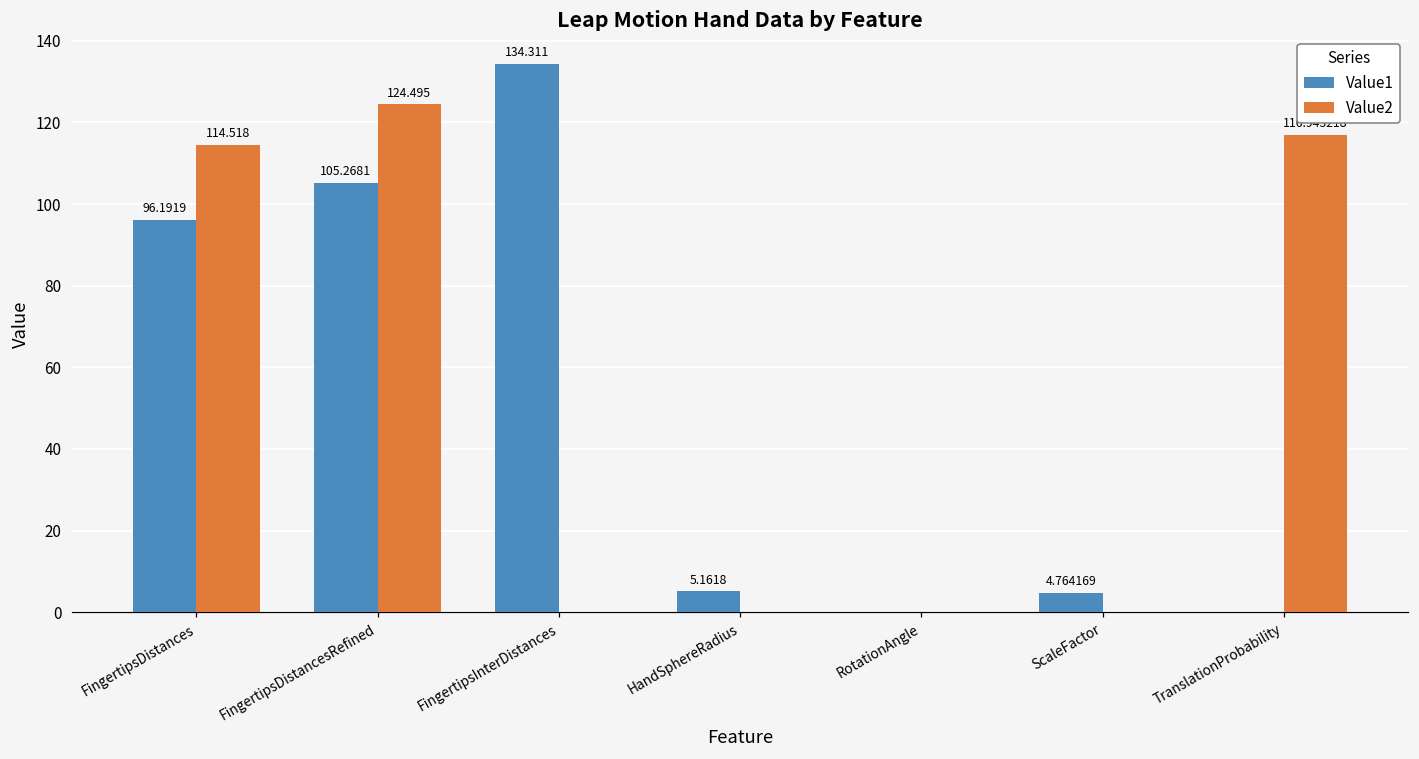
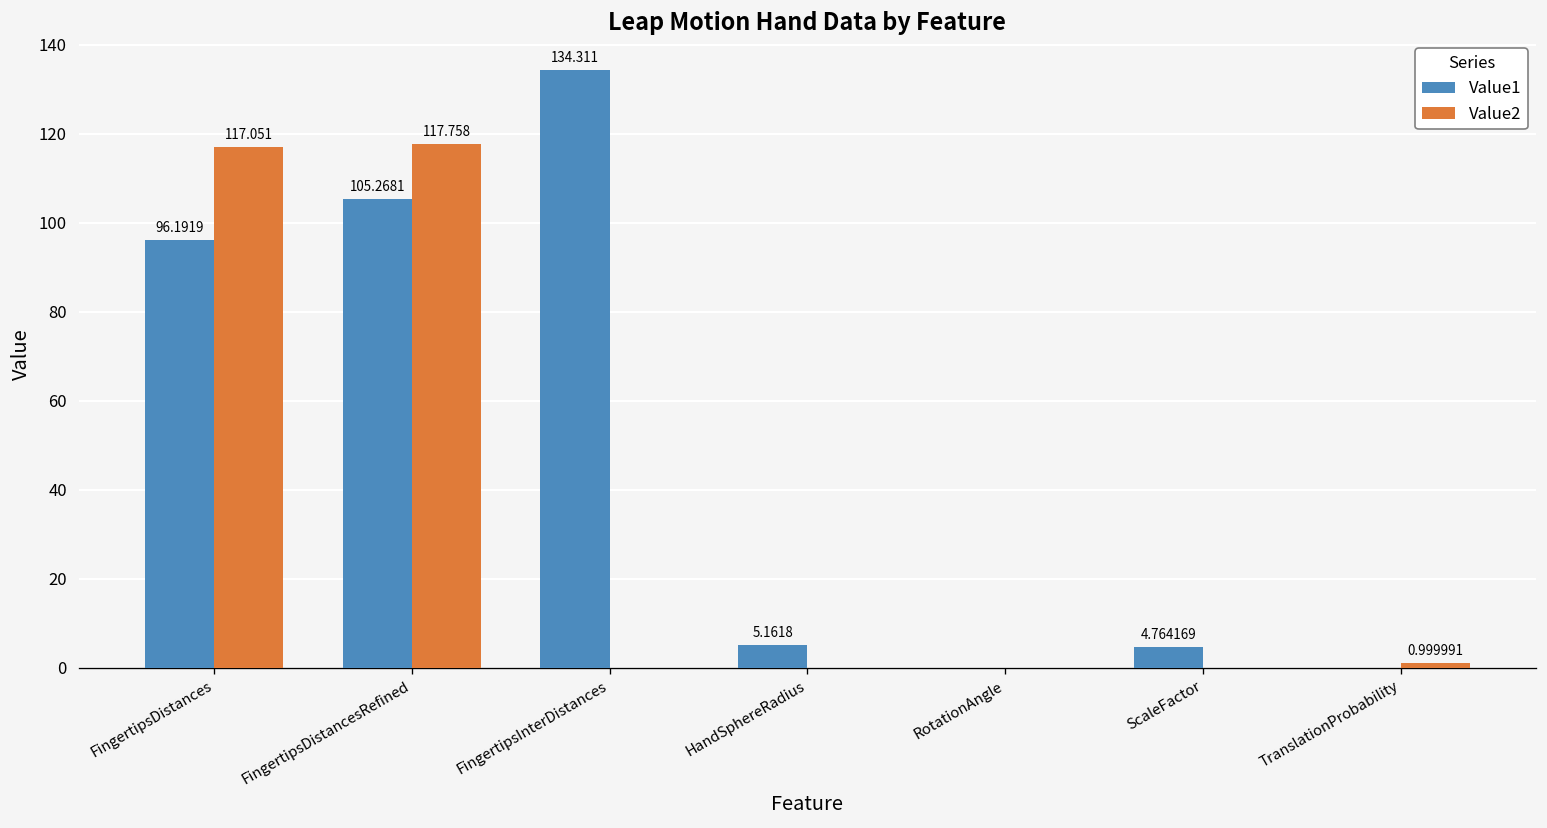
  {
    "Value1": {
      "FingertipsDistances": 96.1919,
      "FingertipsDistancesRefined": 105.2681,
      "FingertipsInterDistances": 134.311,
      "HandSphereRadius": 5.1618,
      "ScaleFactor": 4.764169
    },
    "Value2": {
-     "FingertipsDistances": 114.518,
-     "FingertipsDistancesRefined": 124.495,
-     "TranslationProbability": 116.943218
+     "FingertipsDistances": 117.051,
+     "FingertipsDistancesRefined": 117.758,
+     "TranslationProbability": 0.999991
    }
  }
